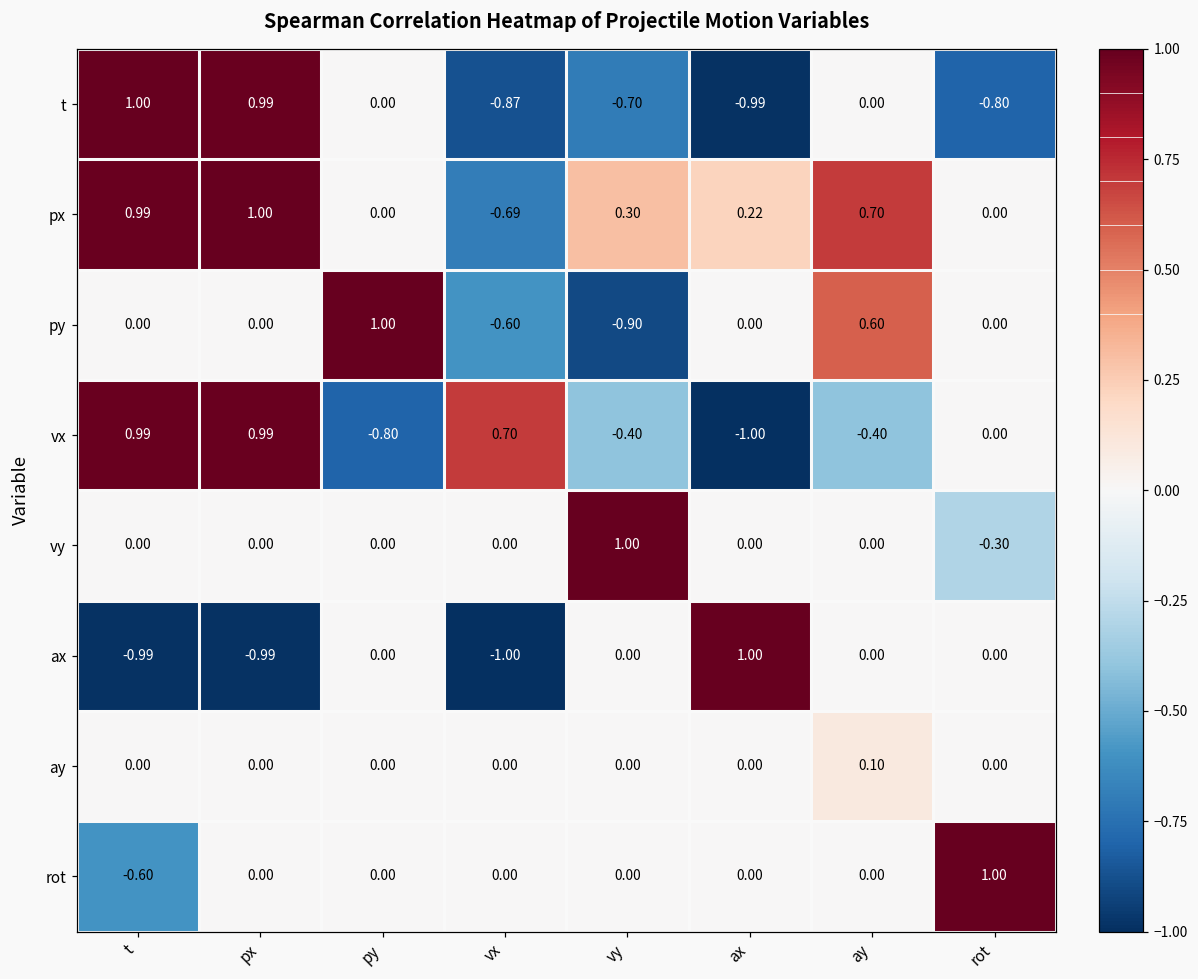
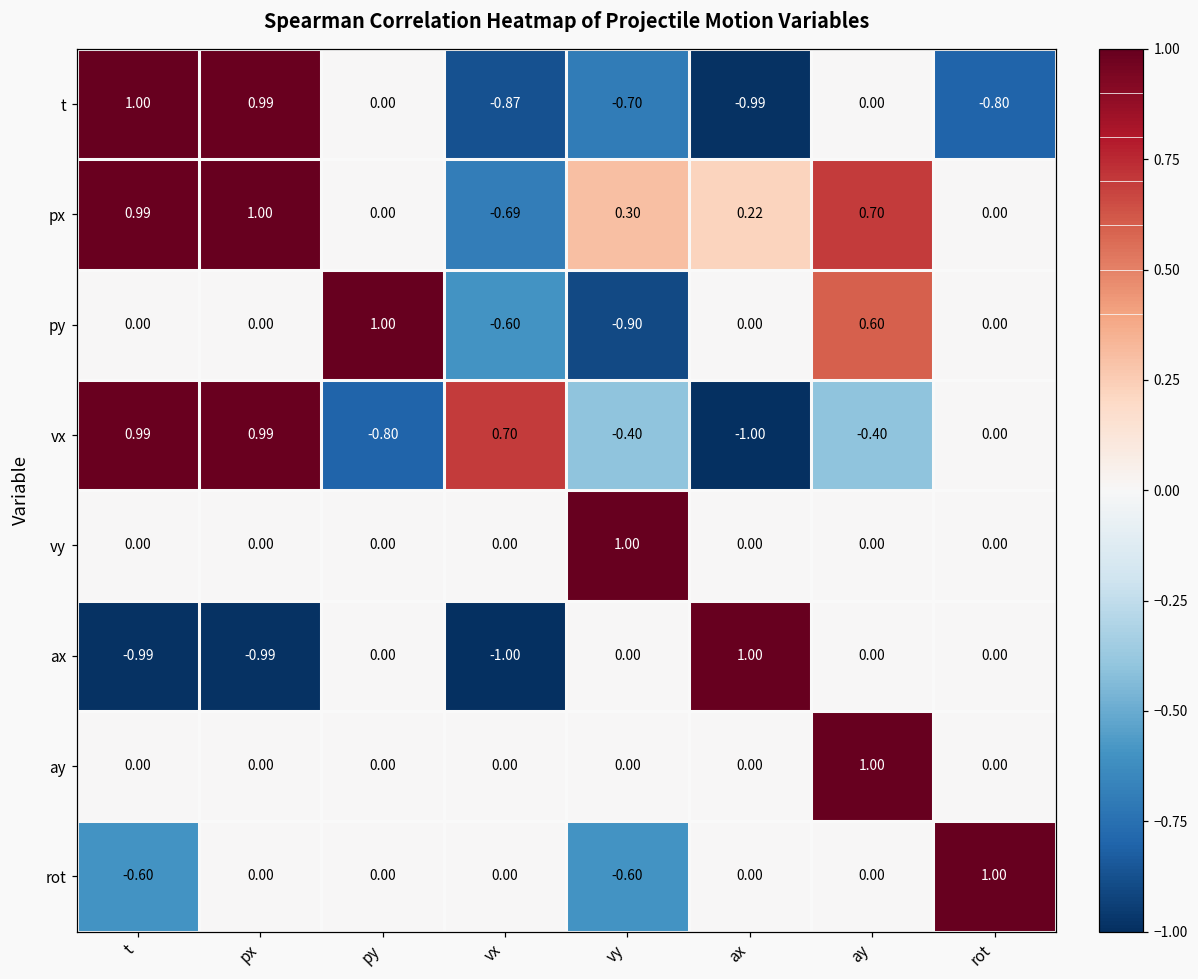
  {
    "t": {
      "t": 1.00,
      "px": 0.99,
      "py": 0.00,
      "vx": -0.87,
      "vy": -0.70,
      "ax": -0.99,
      "ay": 0.00,
      "rot": -0.80
    },
    "px": {
      "t": 0.99,
      "px": 1.00,
      "py": 0.00,
      "vx": -0.69,
      "vy": 0.30,
      "ax": 0.22,
      "ay": 0.70,
      "rot": 0.00
    },
    "py": {
      "t": 0.00,
      "px": 0.00,
      "py": 1.00,
      "vx": -0.60,
      "vy": -0.90,
      "ax": 0.00,
      "ay": 0.60,
      "rot": 0.00
    },
    "vx": {
      "t": 0.99,
      "px": 0.99,
      "py": -0.80,
      "vx": 0.70,
      "vy": -0.40,
      "ax": -1.00,
      "ay": -0.40,
      "rot": 0.00
    },
    "vy": {
      "t": 0.00,
      "px": 0.00,
      "py": 0.00,
      "vx": 0.00,
      "vy": 1.00,
      "ax": 0.00,
      "ay": 0.00,
-     "rot": -0.30
+     "rot": 0.00
    },
    "ax": {
      "t": -0.99,
      "px": -0.99,
      "py": 0.00,
      "vx": -1.00,
      "vy": 0.00,
      "ax": 1.00,
      "ay": 0.00,
      "rot": 0.00
    },
    "ay": {
      "t": 0.00,
      "px": 0.00,
      "py": 0.00,
      "vx": 0.00,
      "vy": 0.00,
      "ax": 0.00,
-     "ay": 0.10,
+     "ay": 1.00,
      "rot": 0.00
    },
    "rot": {
      "t": -0.60,
      "px": 0.00,
      "py": 0.00,
      "vx": 0.00,
-     "vy": 0.00,
+     "vy": -0.60,
      "ax": 0.00,
      "ay": 0.00,
      "rot": 1.00
    }
  }
